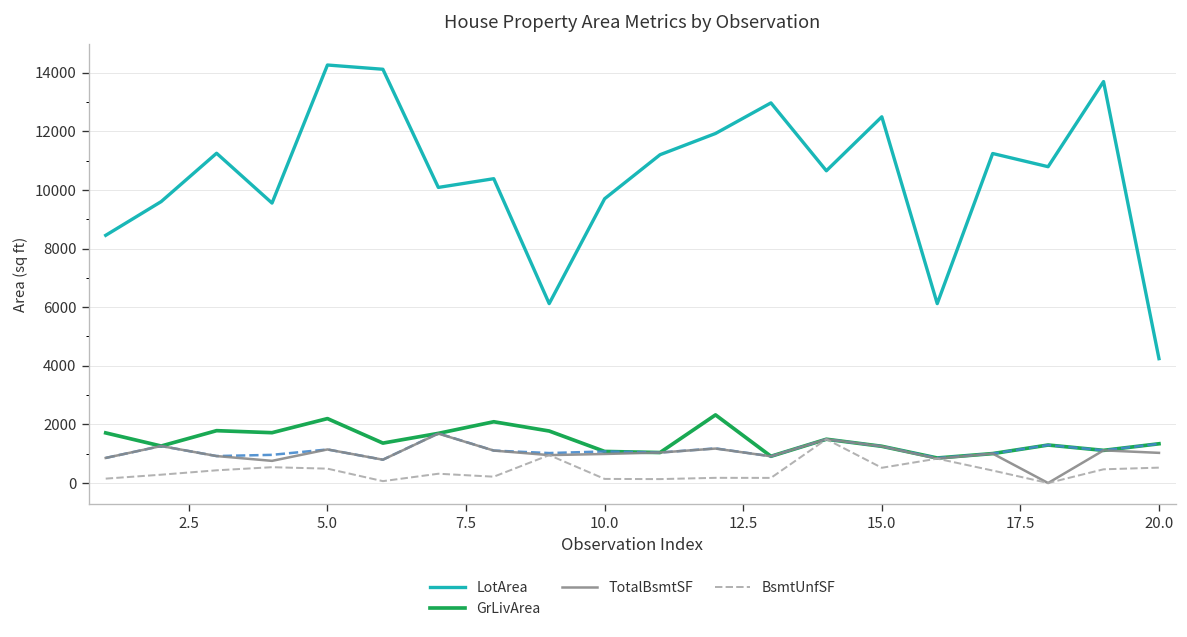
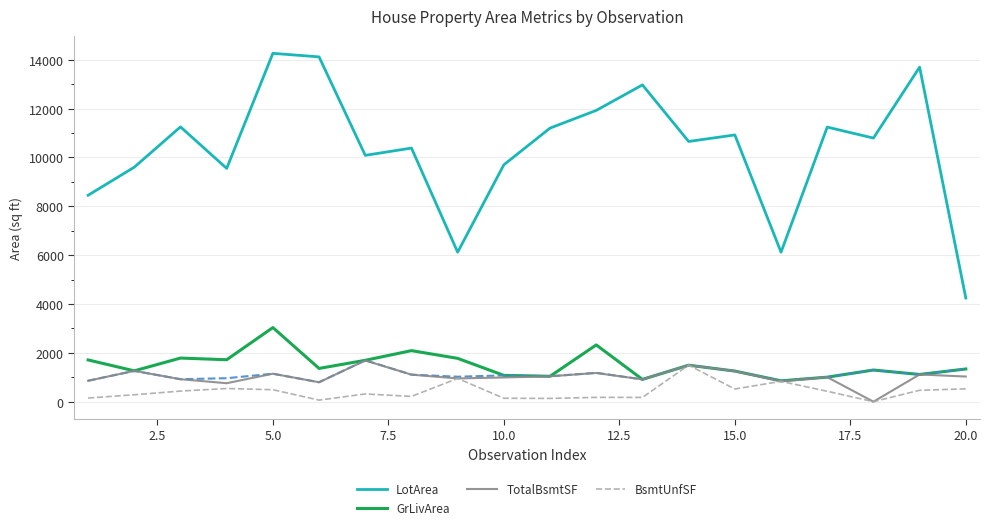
  {
    "LotArea": {
      "5.0": 14300,
      "10.0": 9700,
-     "15.0": 12500,
+     "15.0": 10900,
      "20.0": 4200
    },
    "GrLivArea": {
-     "5.0": 2200
+     "5.0": 3000
    }
  }
